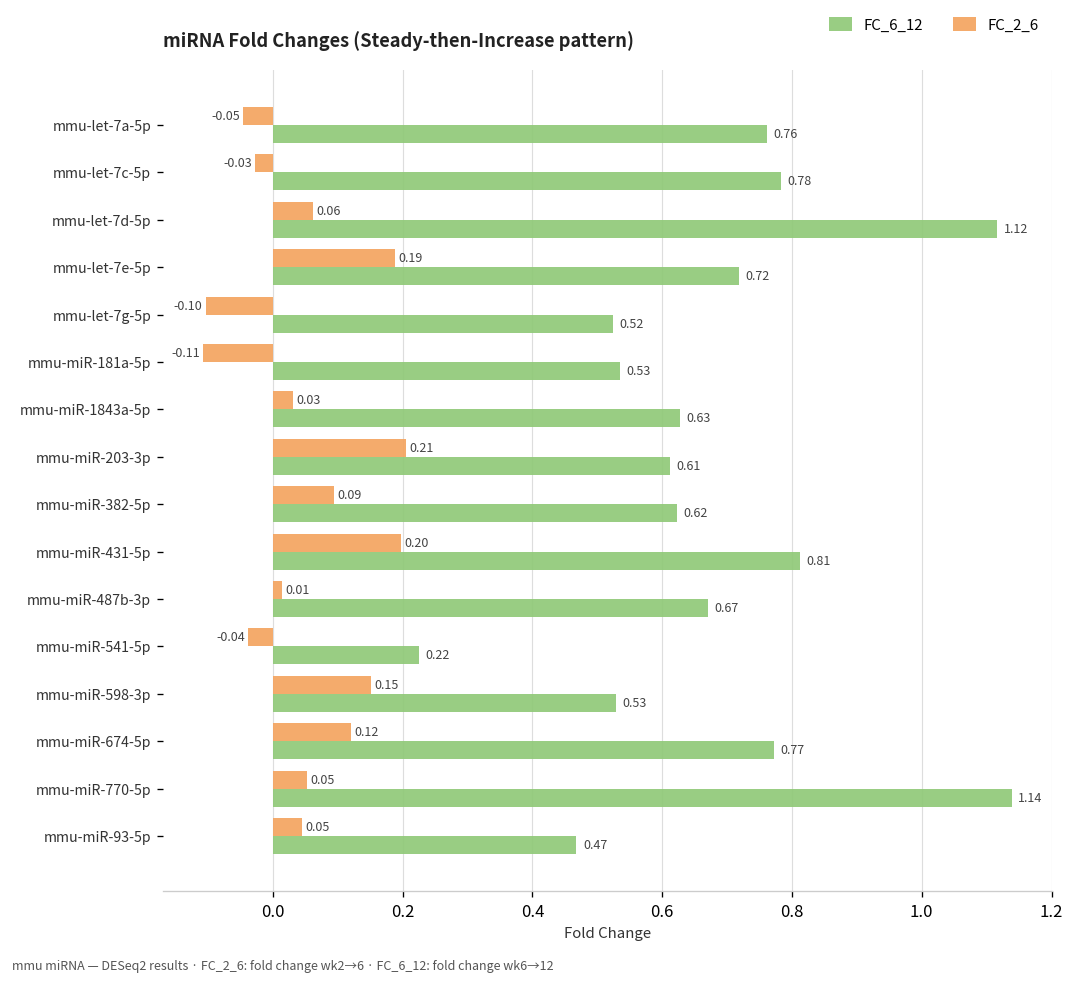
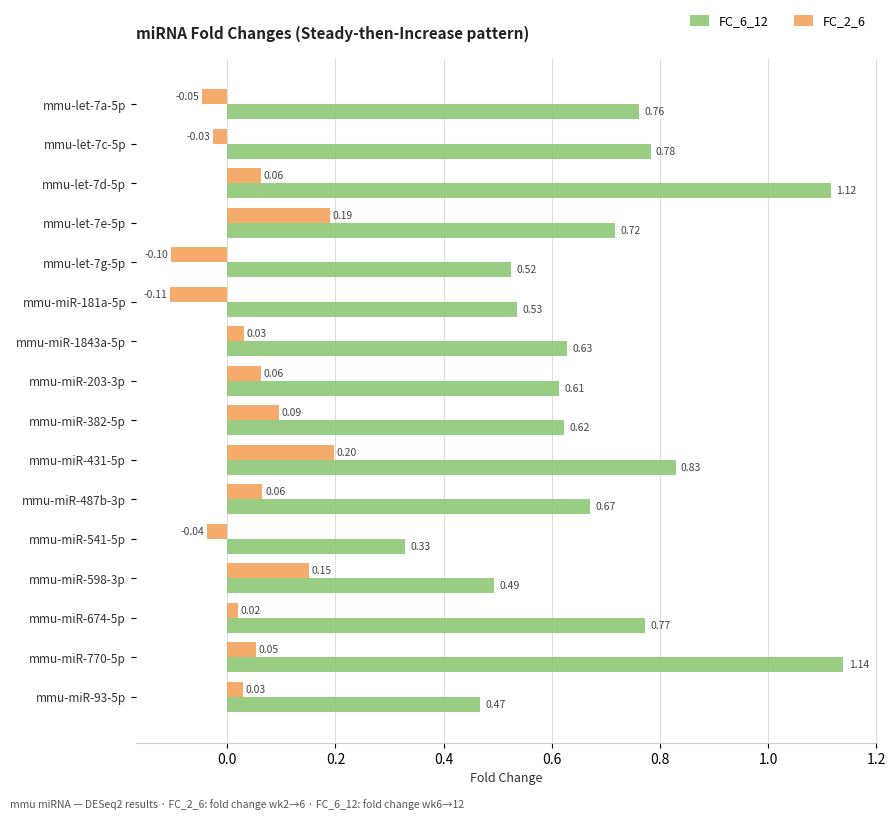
  {
    "FC_6_12": {
      "mmu-let-7a-5p": 0.76,
      "mmu-let-7c-5p": 0.78,
      "mmu-let-7d-5p": 1.12,
      "mmu-let-7e-5p": 0.72,
      "mmu-let-7g-5p": 0.52,
      "mmu-miR-181a-5p": 0.53,
      "mmu-miR-1843a-5p": 0.63,
      "mmu-miR-203-3p": 0.61,
      "mmu-miR-382-5p": 0.62,
-     "mmu-miR-431-5p": 0.81,
+     "mmu-miR-431-5p": 0.83,
      "mmu-miR-487b-3p": 0.67,
-     "mmu-miR-541-5p": 0.22,
-     "mmu-miR-598-3p": 0.53,
+     "mmu-miR-541-5p": 0.33,
+     "mmu-miR-598-3p": 0.49,
      "mmu-miR-674-5p": 0.77,
      "mmu-miR-770-5p": 1.14,
      "mmu-miR-93-5p": 0.47
    },
    "FC_2_6": {
      "mmu-let-7a-5p": -0.05,
      "mmu-let-7c-5p": -0.03,
      "mmu-let-7d-5p": 0.06,
      "mmu-let-7e-5p": 0.19,
      "mmu-let-7g-5p": -0.10,
      "mmu-miR-181a-5p": -0.11,
      "mmu-miR-1843a-5p": 0.03,
-     "mmu-miR-203-3p": 0.21,
+     "mmu-miR-203-3p": 0.06,
      "mmu-miR-382-5p": 0.09,
      "mmu-miR-431-5p": 0.20,
-     "mmu-miR-487b-3p": 0.01,
+     "mmu-miR-487b-3p": 0.06,
      "mmu-miR-541-5p": -0.04,
      "mmu-miR-598-3p": 0.15,
-     "mmu-miR-674-5p": 0.12,
+     "mmu-miR-674-5p": 0.02,
      "mmu-miR-770-5p": 0.05,
-     "mmu-miR-93-5p": 0.05
+     "mmu-miR-93-5p": 0.03
    }
  }
